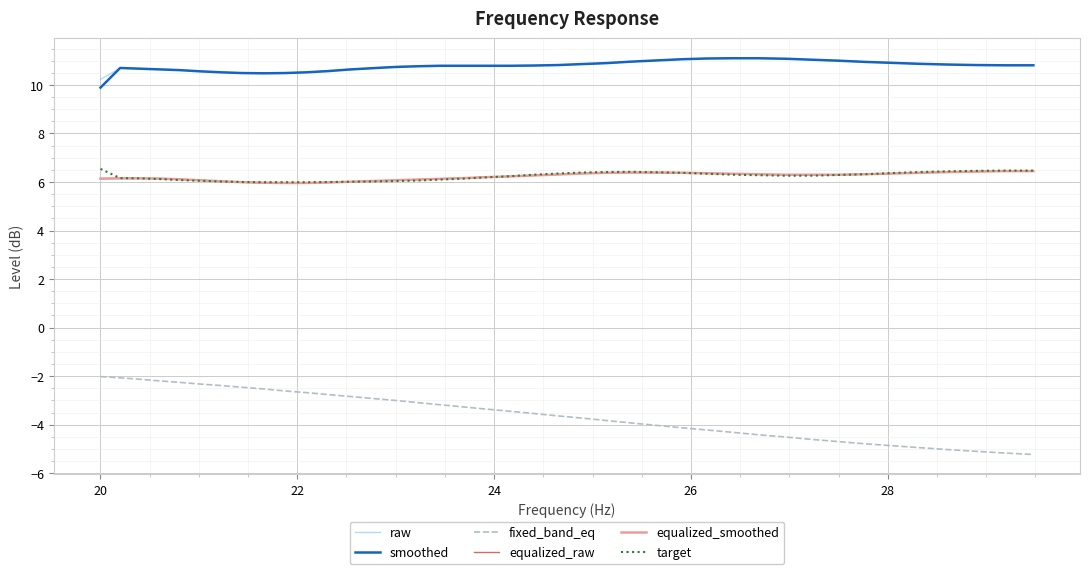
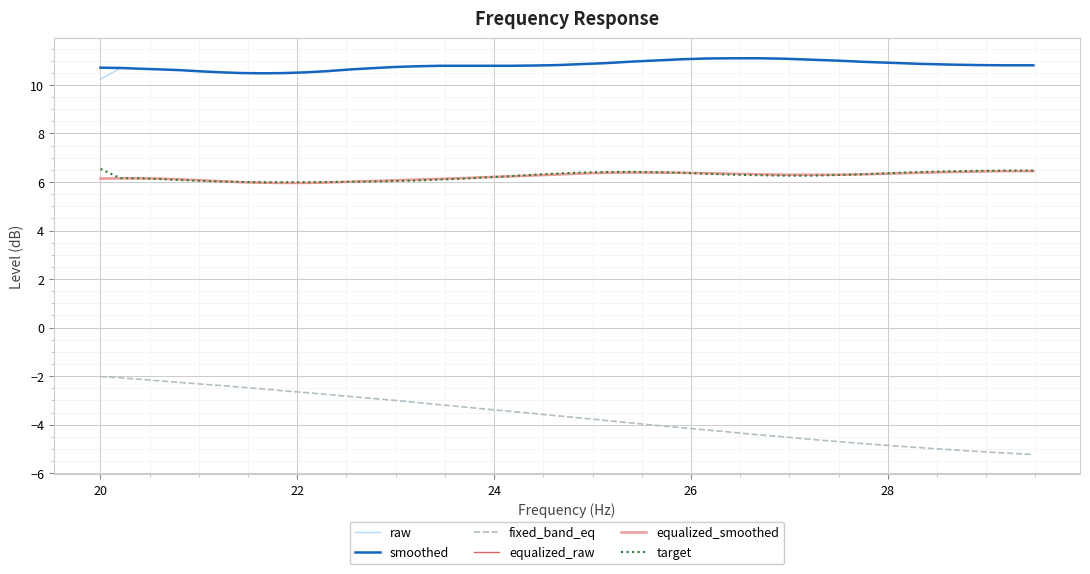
  {
    "raw": {
      "20": 10.2
    },
    "smoothed": {
-     "20": 9.9
+     "20": 10.7
    },
    "fixed_band_eq": {
      "20": -2.0
    },
    "equalized_smoothed": {
      "20": 6.1
    },
    "target": {
      "20": 6.5
    }
  }
